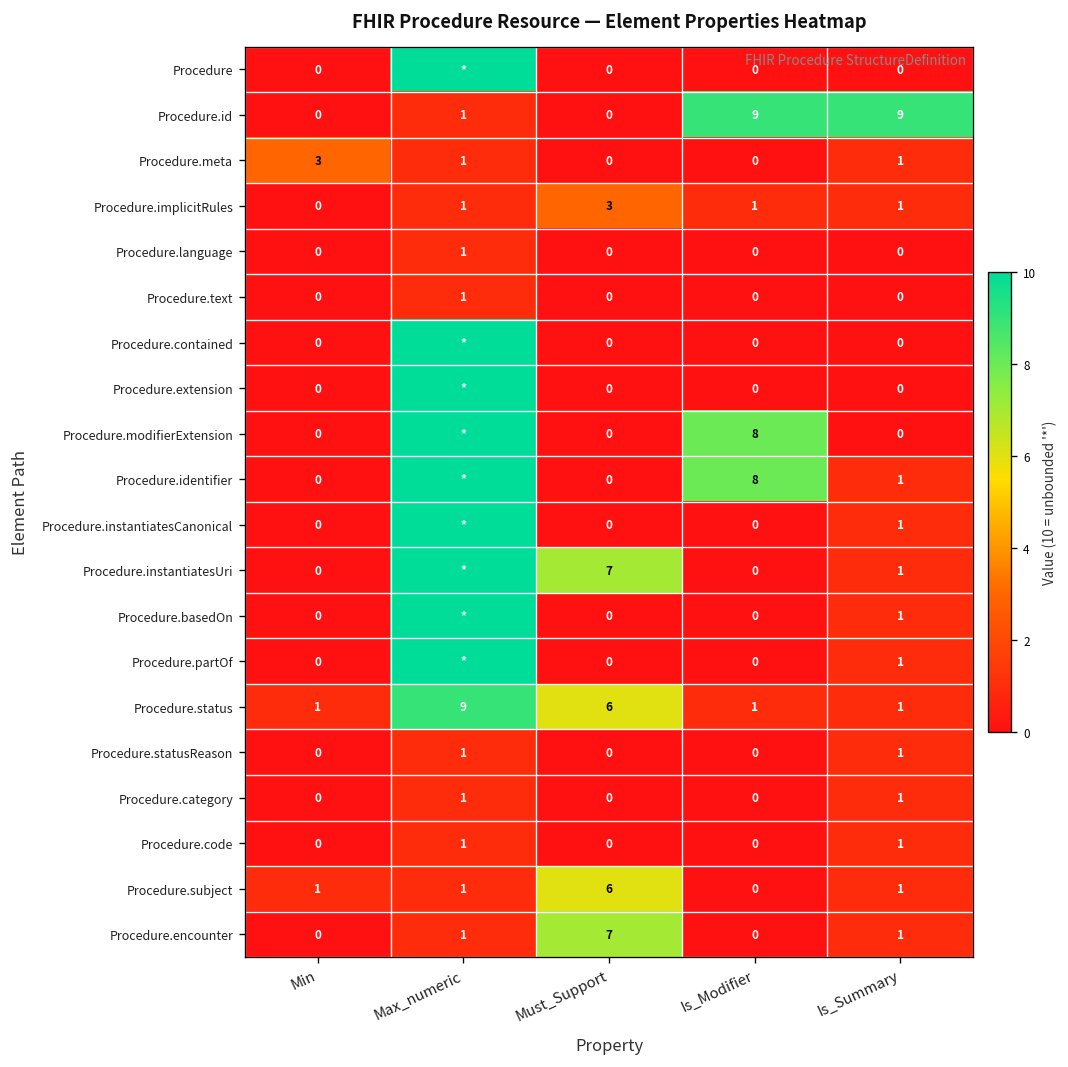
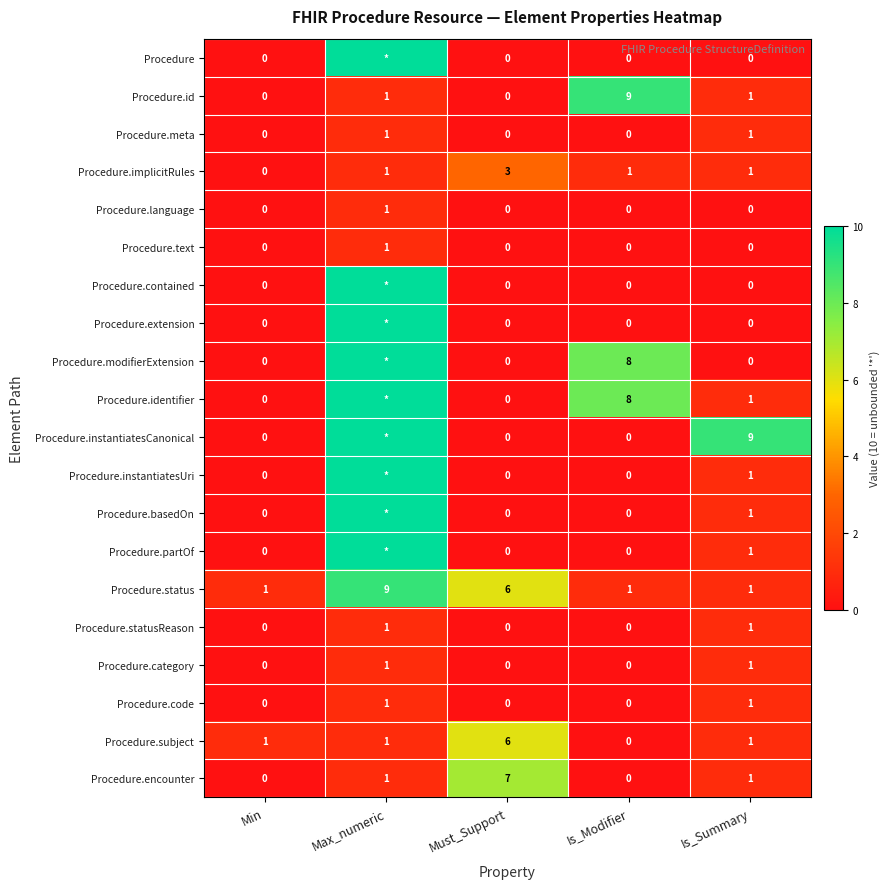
  {
    "Procedure": {
      "Min": 0,
      "Must_Support": 0
    },
    "Procedure.id": {
      "Min": 0,
      "Max_numeric": 1,
      "Must_Support": 0,
      "Is_Modifier": 9,
-     "Is_Summary": 9
+     "Is_Summary": 1
    },
    "Procedure.meta": {
-     "Min": 3,
+     "Min": 0,
      "Max_numeric": 1,
      "Must_Support": 0,
      "Is_Modifier": 0,
      "Is_Summary": 1
    },
    "Procedure.implicitRules": {
      "Min": 0,
      "Max_numeric": 1,
      "Must_Support": 3,
      "Is_Modifier": 1,
      "Is_Summary": 1
    },
    "Procedure.language": {
      "Min": 0,
      "Max_numeric": 1,
      "Must_Support": 0,
      "Is_Modifier": 0,
      "Is_Summary": 0
    },
    "Procedure.text": {
      "Min": 0,
      "Max_numeric": 1,
      "Must_Support": 0,
      "Is_Modifier": 0,
      "Is_Summary": 0
    },
    "Procedure.contained": {
      "Min": 0,
      "Must_Support": 0,
      "Is_Modifier": 0,
      "Is_Summary": 0
    },
    "Procedure.extension": {
      "Min": 0,
      "Must_Support": 0,
      "Is_Modifier": 0,
      "Is_Summary": 0
    },
    "Procedure.modifierExtension": {
      "Min": 0,
      "Must_Support": 0,
      "Is_Modifier": 8,
      "Is_Summary": 0
    },
    "Procedure.identifier": {
      "Min": 0,
      "Must_Support": 0,
      "Is_Modifier": 8,
      "Is_Summary": 1
    },
    "Procedure.instantiatesCanonical": {
      "Min": 0,
      "Must_Support": 0,
      "Is_Modifier": 0,
-     "Is_Summary": 1
+     "Is_Summary": 9
    },
    "Procedure.instantiatesUri": {
      "Min": 0,
-     "Must_Support": 7,
+     "Must_Support": 0,
      "Is_Modifier": 0,
      "Is_Summary": 1
    },
    "Procedure.basedOn": {
      "Min": 0,
      "Must_Support": 0,
      "Is_Modifier": 0,
      "Is_Summary": 1
    },
    "Procedure.partOf": {
      "Min": 0,
      "Must_Support": 0,
      "Is_Modifier": 0,
      "Is_Summary": 1
    },
    "Procedure.status": {
      "Min": 1,
      "Max_numeric": 9,
      "Must_Support": 6,
      "Is_Modifier": 1,
      "Is_Summary": 1
    },
    "Procedure.statusReason": {
      "Min": 0,
      "Max_numeric": 1,
      "Must_Support": 0,
      "Is_Modifier": 0,
      "Is_Summary": 1
    },
    "Procedure.category": {
      "Min": 0,
      "Max_numeric": 1,
      "Must_Support": 0,
      "Is_Modifier": 0,
      "Is_Summary": 1
    },
    "Procedure.code": {
      "Min": 0,
      "Max_numeric": 1,
      "Must_Support": 0,
      "Is_Modifier": 0,
      "Is_Summary": 1
    },
    "Procedure.subject": {
      "Min": 1,
      "Max_numeric": 1,
      "Must_Support": 6,
      "Is_Modifier": 0,
      "Is_Summary": 1
    },
    "Procedure.encounter": {
      "Min": 0,
      "Max_numeric": 1,
      "Must_Support": 7,
      "Is_Modifier": 0,
      "Is_Summary": 1
    }
  }
